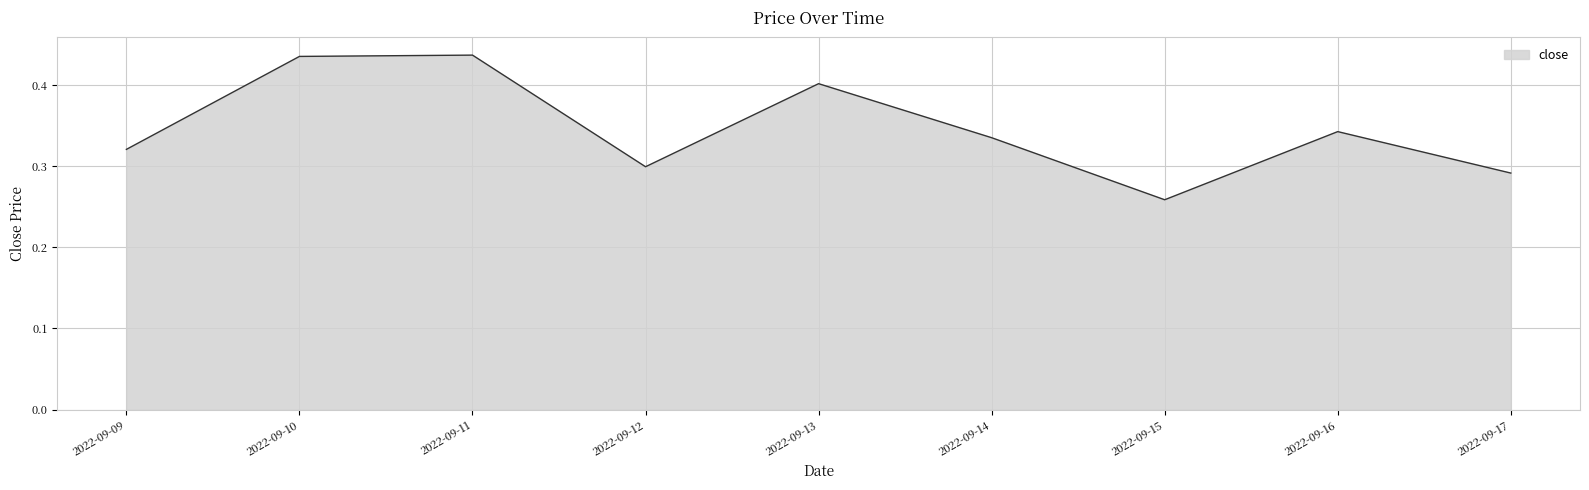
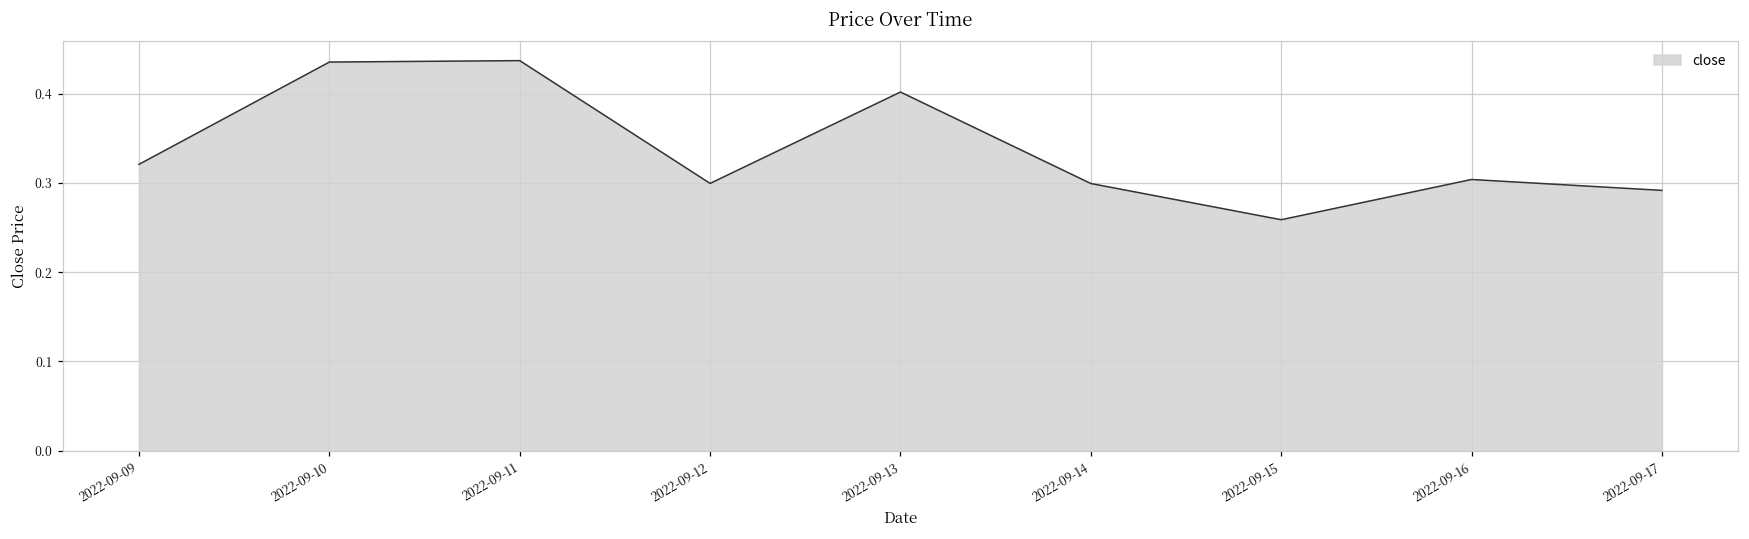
  {
    "2022-09-09": 0.32,
    "2022-09-10": 0.44,
    "2022-09-11": 0.44,
    "2022-09-12": 0.30,
    "2022-09-13": 0.40,
-   "2022-09-14": 0.34,
+   "2022-09-14": 0.30,
    "2022-09-15": 0.26,
-   "2022-09-16": 0.34,
+   "2022-09-16": 0.30,
    "2022-09-17": 0.29
  }
